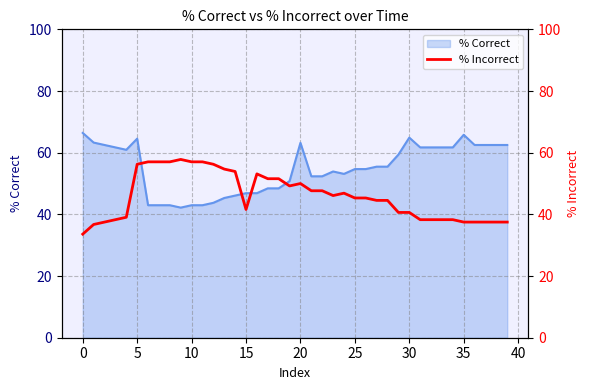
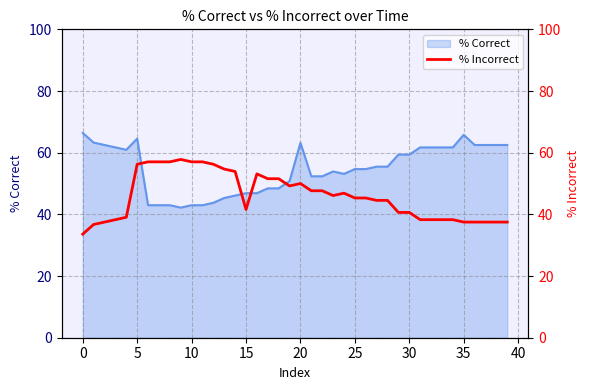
  {
    "% Correct": {
      "0": 66,
      "5": 65,
      "10": 43,
      "15": 47,
      "20": 63,
      "25": 55,
-     "30": 65,
+     "30": 59,
      "35": 66
    },
    "% Incorrect": {
      "0": 34,
      "5": 56,
      "10": 57,
      "15": 42,
      "20": 50,
      "25": 45,
      "30": 41,
      "35": 38
    }
  }
